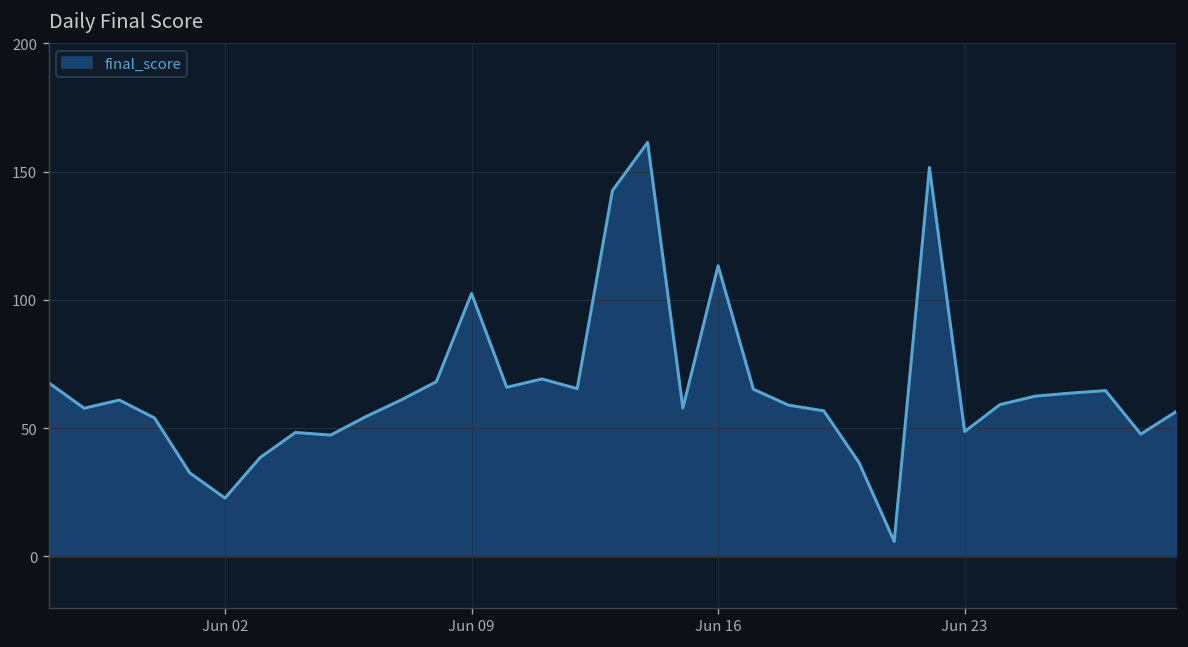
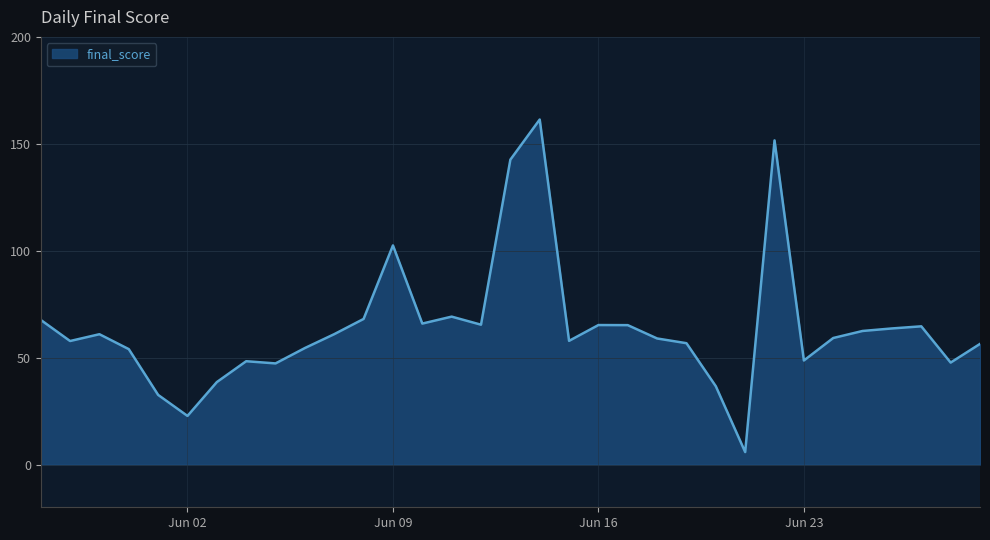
  {
    "Jun 02": 23,
    "Jun 09": 102,
-   "Jun 16": 113,
+   "Jun 16": 65,
    "Jun 23": 49
  }
